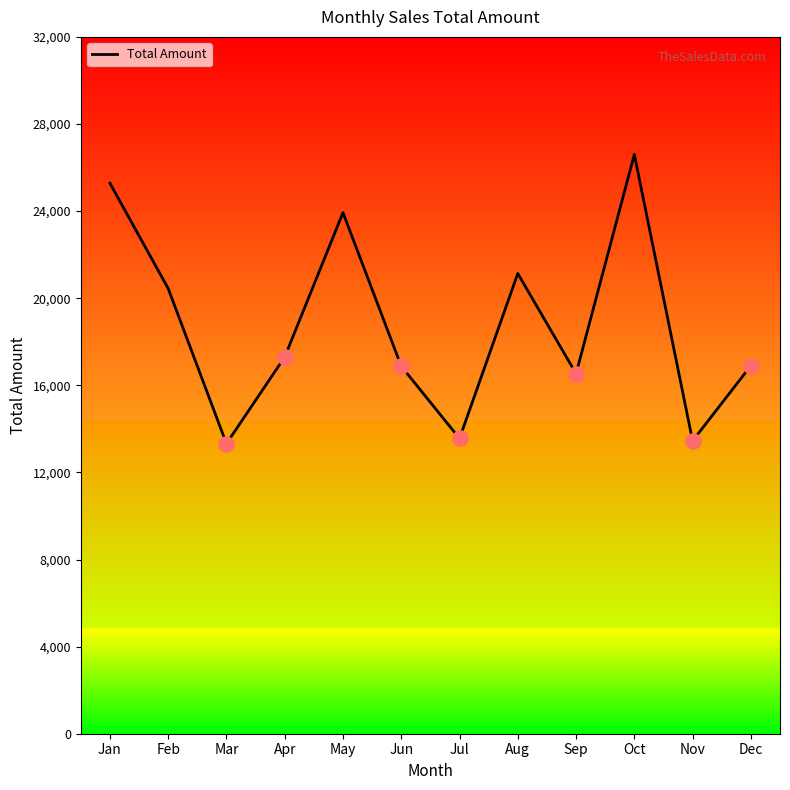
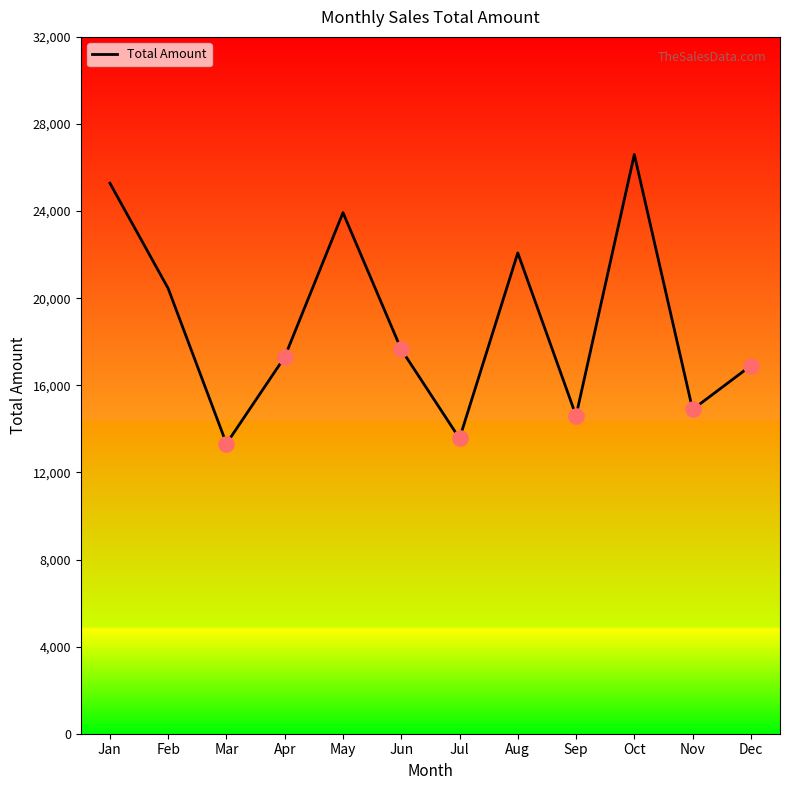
  {
    "Total Amount": {
      "Jan": "25,300",
      "Feb": "20,400",
      "May": "23,900",
-     "Jun": "16,900",
-     "Aug": "21,100",
-     "Sep": "16,500",
+     "Jun": "17,600",
+     "Aug": "22,100",
+     "Sep": "14,600",
      "Oct": "26,600",
-     "Nov": "13,400"
+     "Nov": "14,900"
    }
  }
